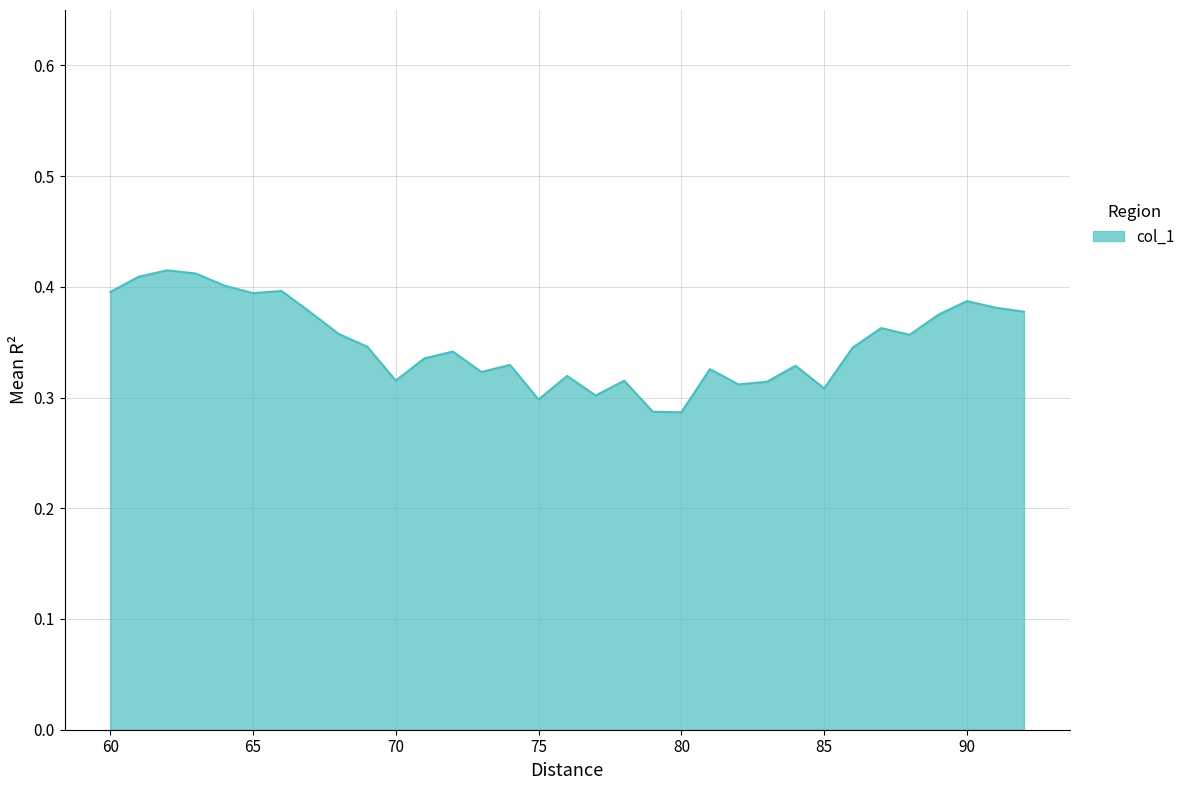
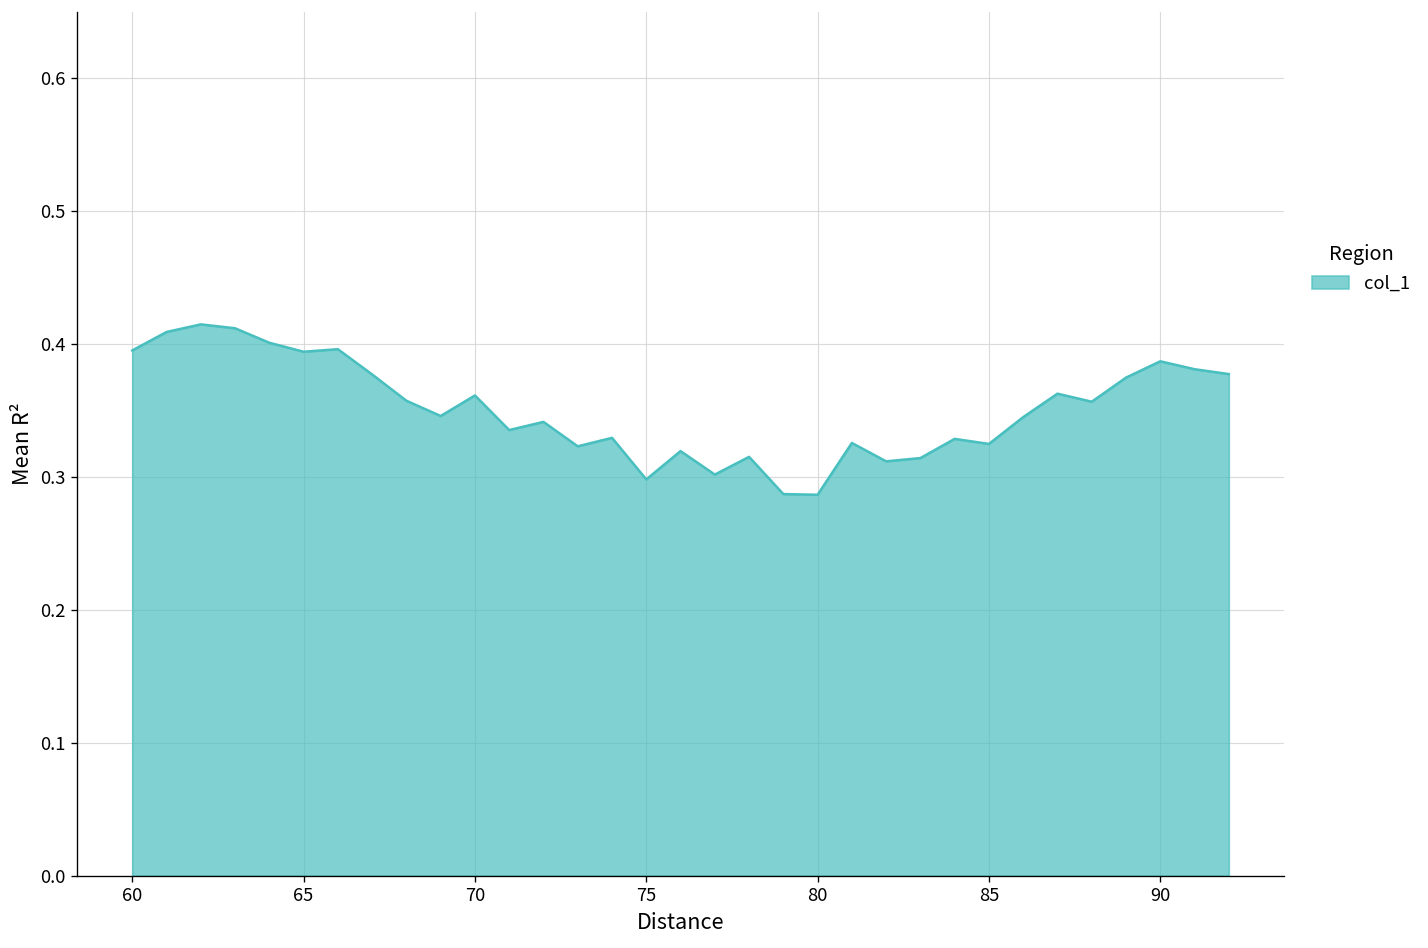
  {
    "60": 0.395,
    "65": 0.394,
-   "70": 0.315,
+   "70": 0.361,
    "75": 0.298,
    "80": 0.287,
-   "85": 0.308,
+   "85": 0.325,
    "90": 0.387
  }
